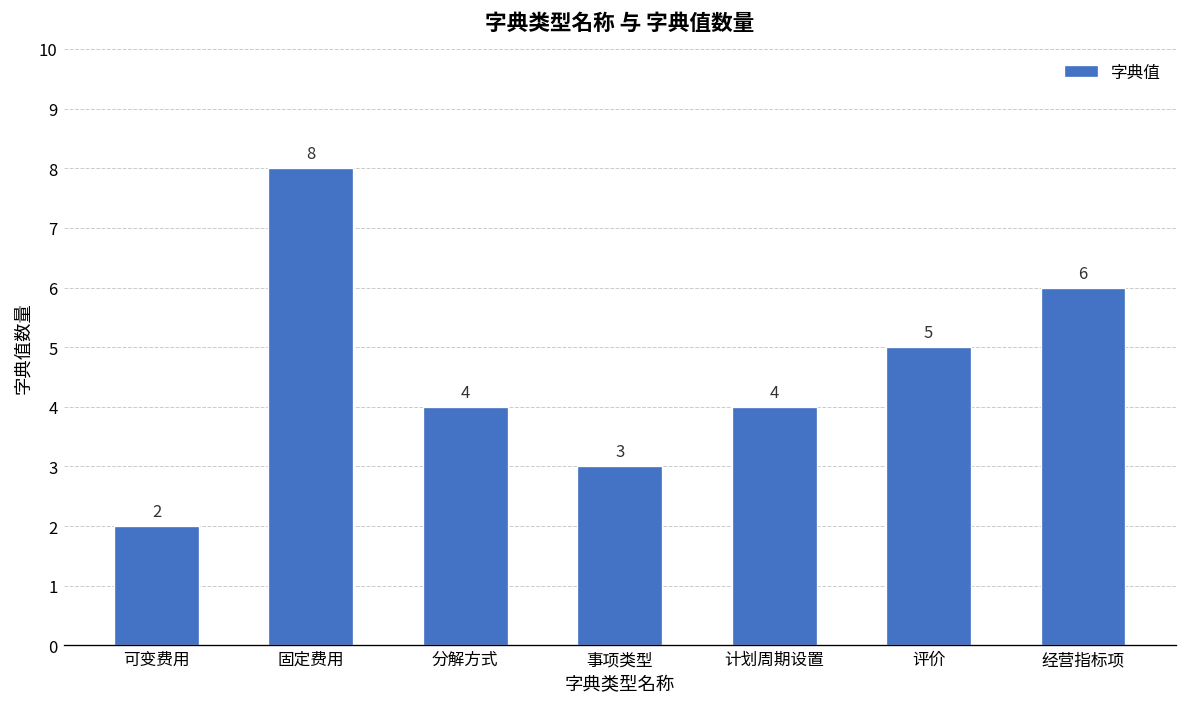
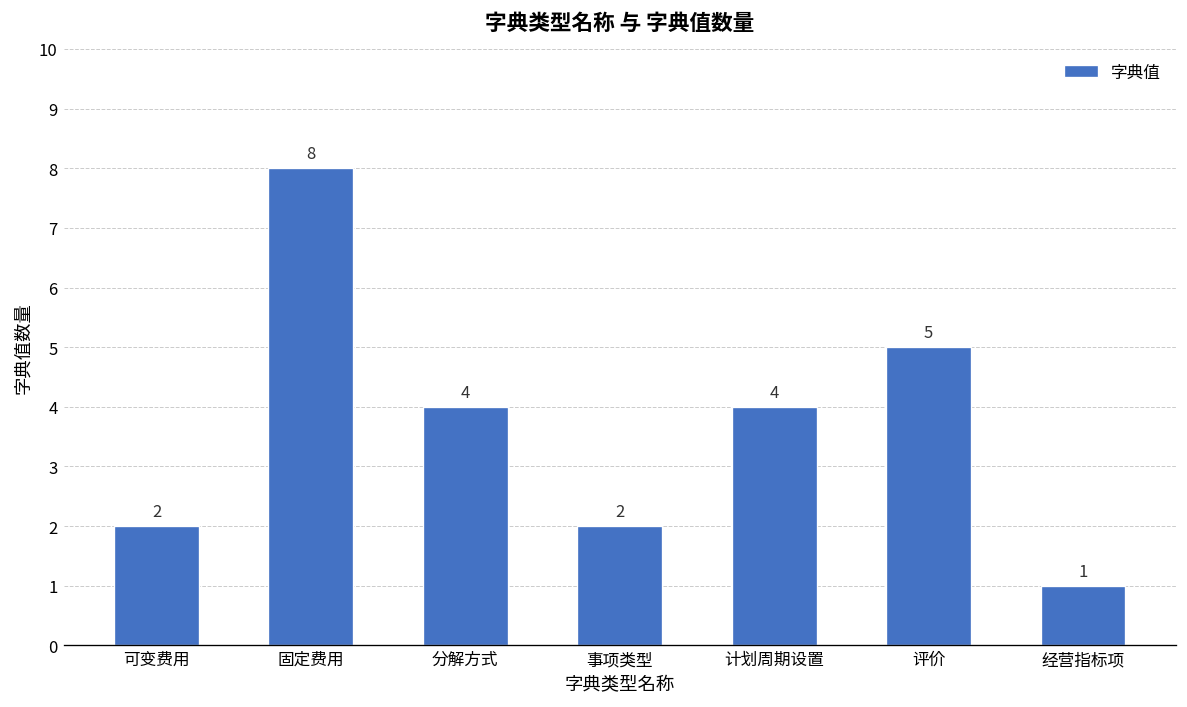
  {
    "可变费用": 2,
    "固定费用": 8,
    "分解方式": 4,
-   "事项类型": 3,
+   "事项类型": 2,
    "计划周期设置": 4,
    "评价": 5,
-   "经营指标项": 6
+   "经营指标项": 1
  }
